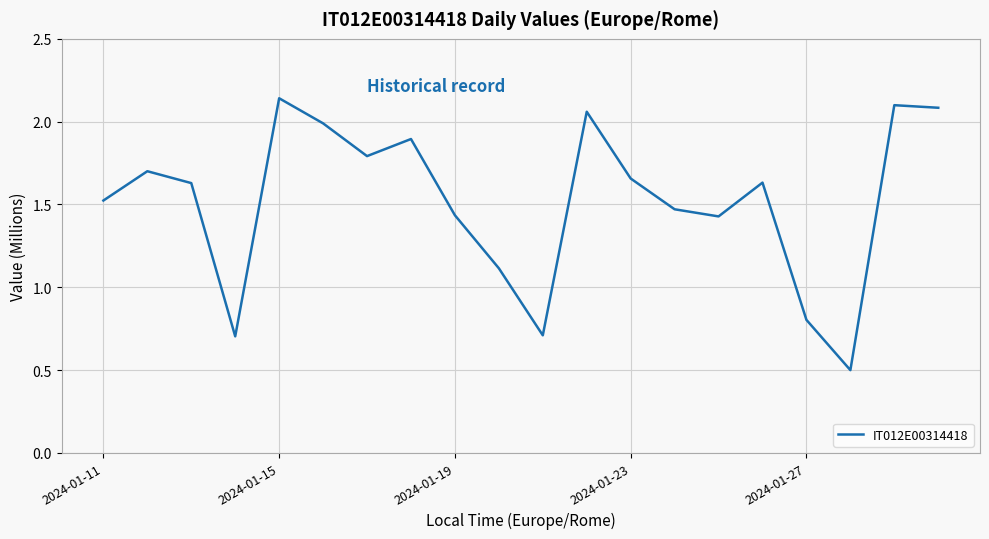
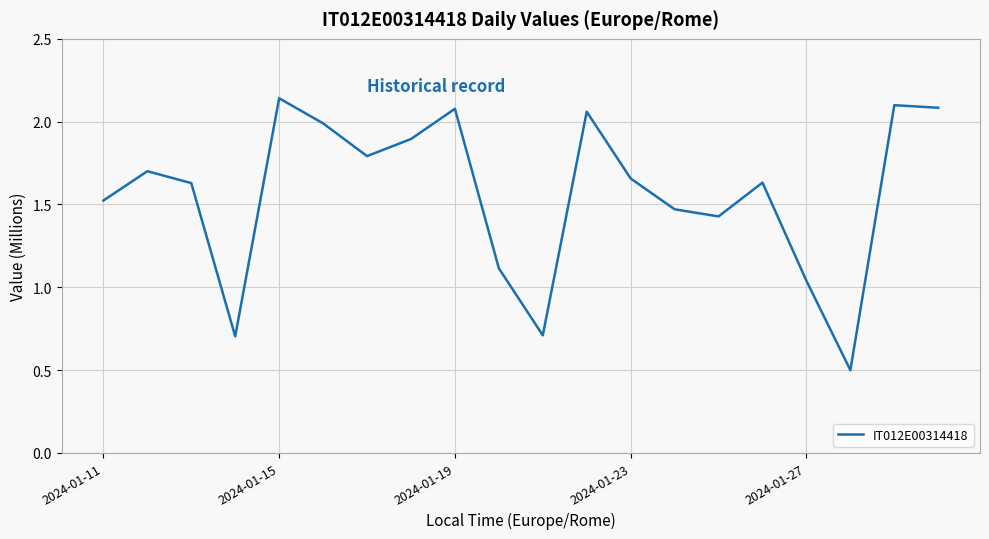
  {
    "2024-01-11": 1.52,
    "2024-01-15": 2.14,
-   "2024-01-19": 1.43,
+   "2024-01-19": 2.08,
    "2024-01-23": 1.66,
-   "2024-01-27": 0.80
+   "2024-01-27": 1.04
  }
